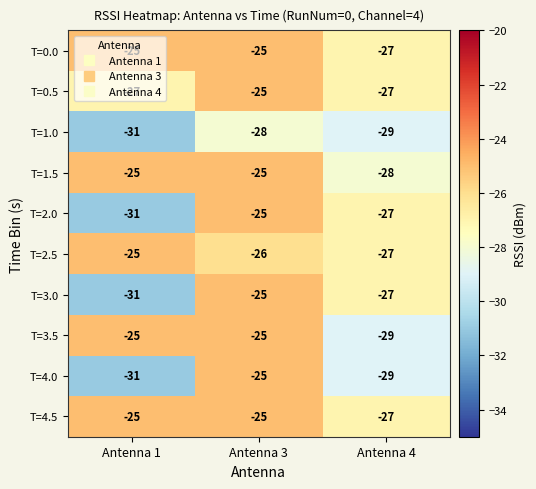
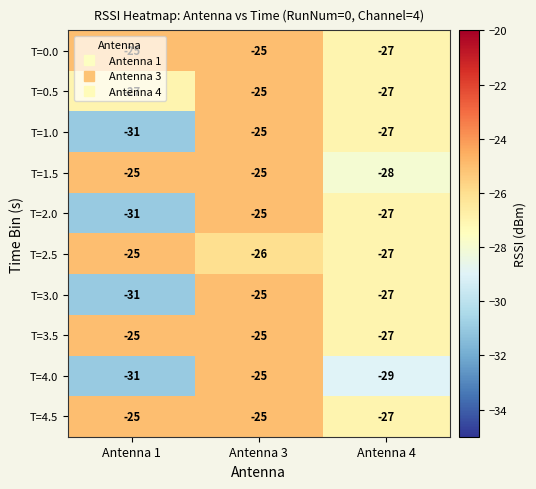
  {
    "T=0.0": {
      "Antenna 3": -25,
      "Antenna 4": -27
    },
    "T=0.5": {
      "Antenna 3": -25,
      "Antenna 4": -27
    },
    "T=1.0": {
      "Antenna 1": -31,
-     "Antenna 3": -28,
-     "Antenna 4": -29
+     "Antenna 3": -25,
+     "Antenna 4": -27
    },
    "T=1.5": {
      "Antenna 1": -25,
      "Antenna 3": -25,
      "Antenna 4": -28
    },
    "T=2.0": {
      "Antenna 1": -31,
      "Antenna 3": -25,
      "Antenna 4": -27
    },
    "T=2.5": {
      "Antenna 1": -25,
      "Antenna 3": -26,
      "Antenna 4": -27
    },
    "T=3.0": {
      "Antenna 1": -31,
      "Antenna 3": -25,
      "Antenna 4": -27
    },
    "T=3.5": {
      "Antenna 1": -25,
      "Antenna 3": -25,
-     "Antenna 4": -29
+     "Antenna 4": -27
    },
    "T=4.0": {
      "Antenna 1": -31,
      "Antenna 3": -25,
      "Antenna 4": -29
    },
    "T=4.5": {
      "Antenna 1": -25,
      "Antenna 3": -25,
      "Antenna 4": -27
    }
  }
